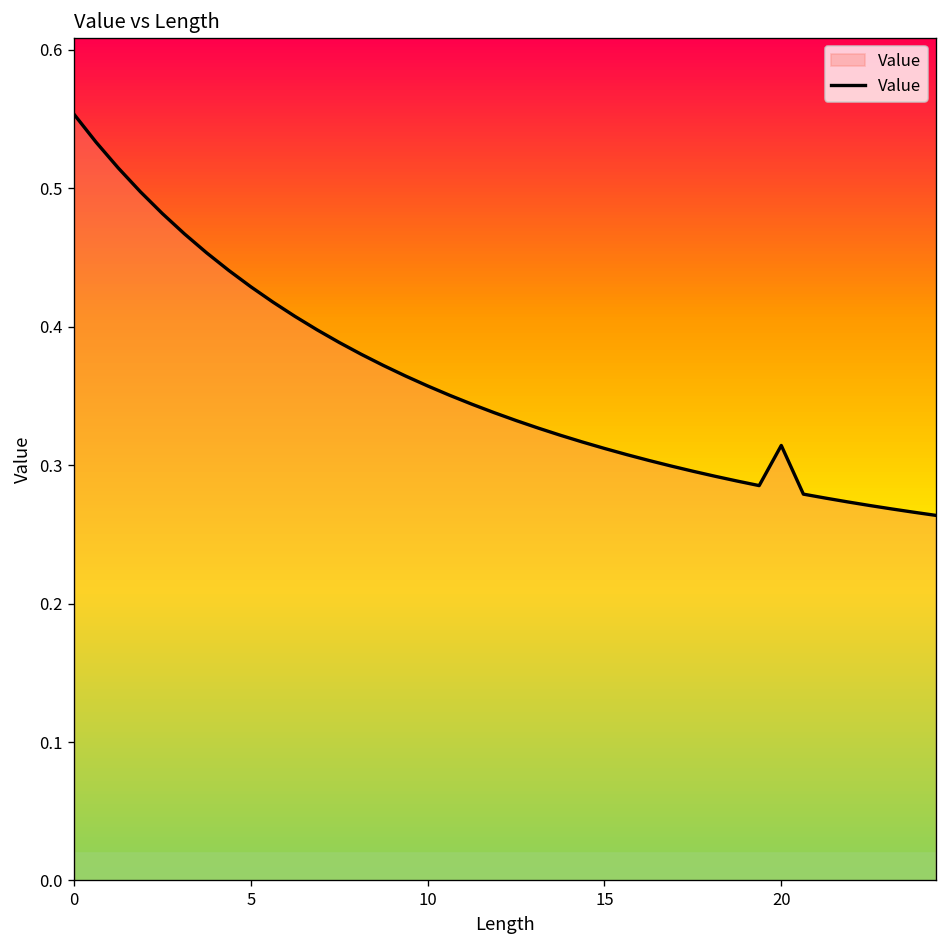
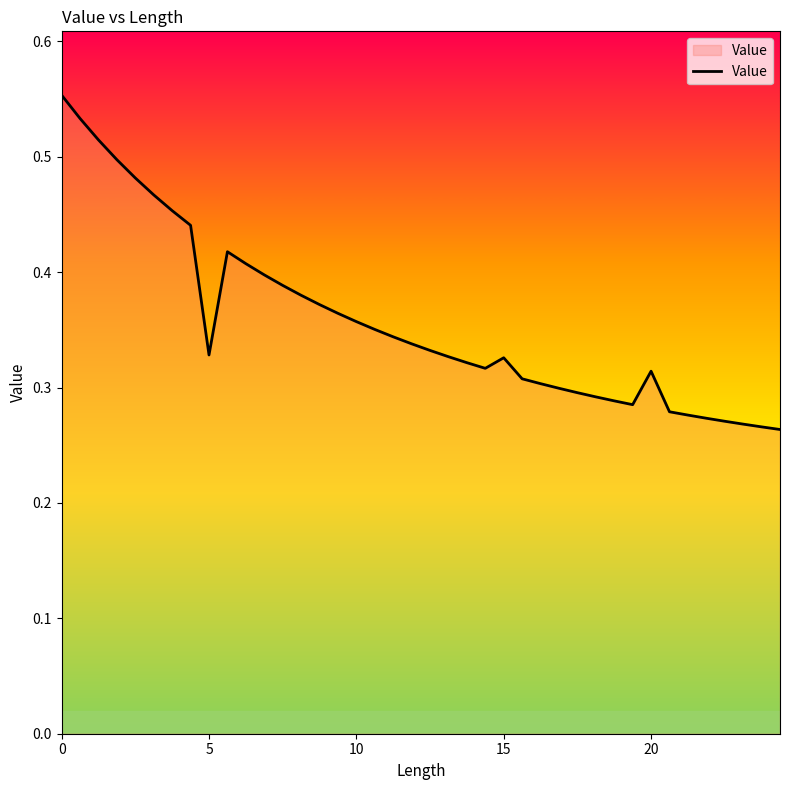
  {
    "0": 0.553,
-   "5": 0.429,
+   "5": 0.328,
    "10": 0.357,
-   "15": 0.312,
+   "15": 0.326,
    "20": 0.314
  }
